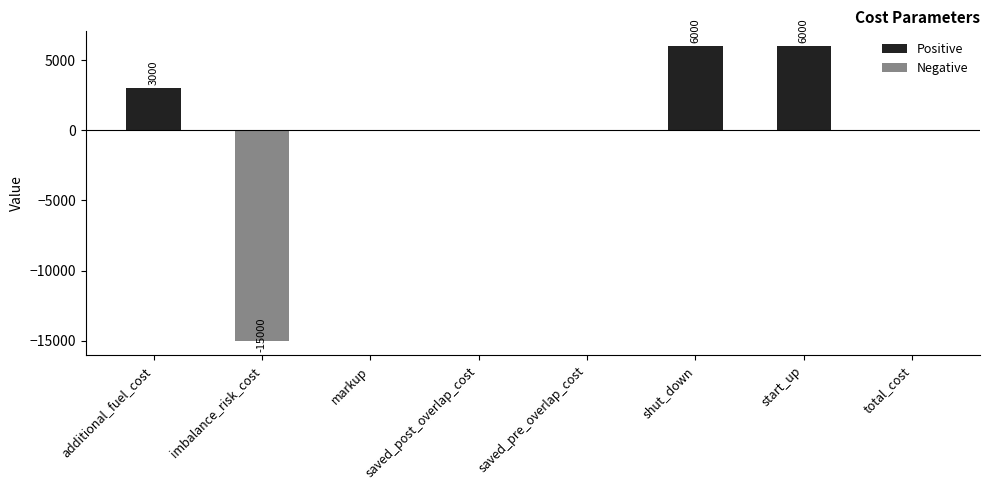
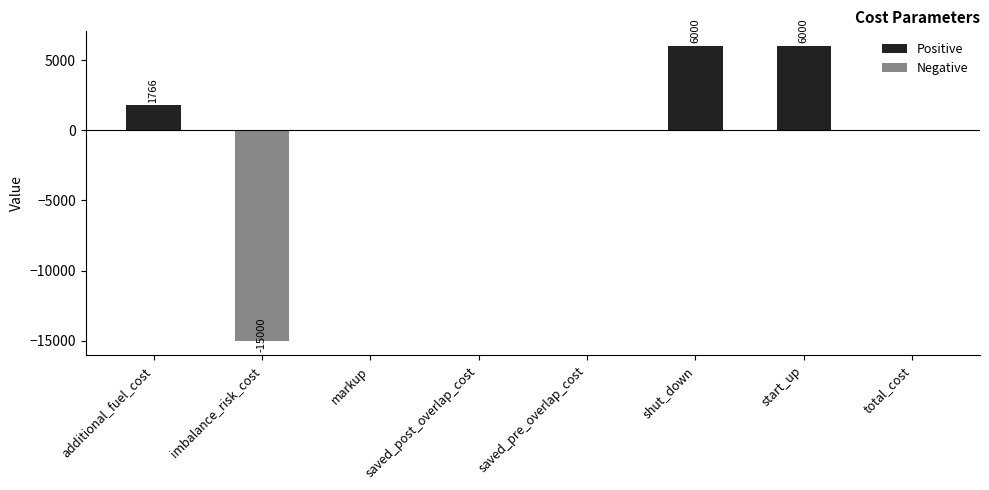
  {
-   "additional_fuel_cost": 3000,
+   "additional_fuel_cost": 1766,
    "imbalance_risk_cost": -15000,
    "shut_down": 6000,
    "start_up": 6000
  }
